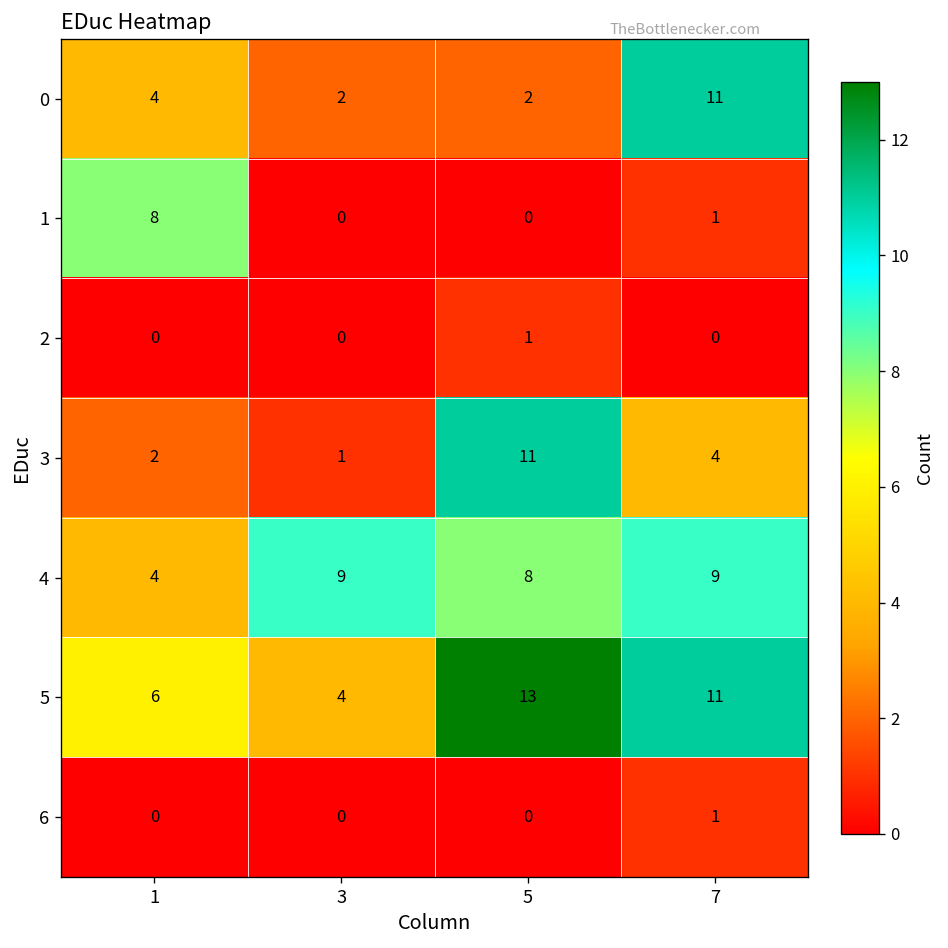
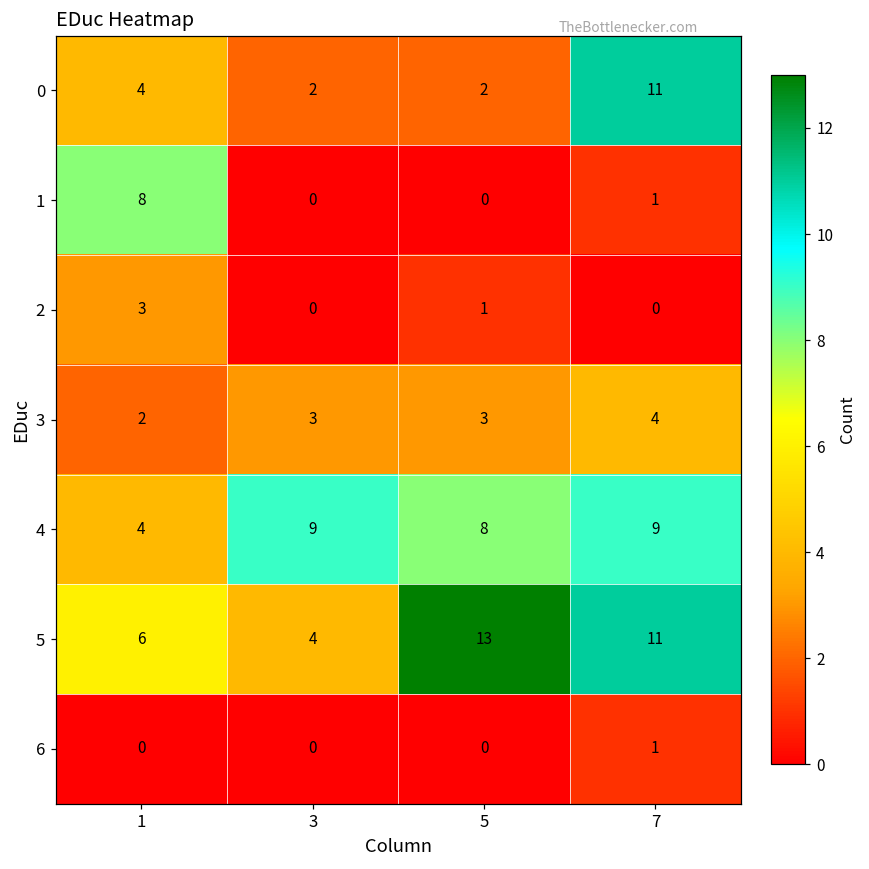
  {
    "0": {
      "1": 4,
      "3": 2,
      "5": 2,
      "7": 11
    },
    "1": {
      "1": 8,
      "3": 0,
      "5": 0,
      "7": 1
    },
    "2": {
-     "1": 0,
+     "1": 3,
      "3": 0,
      "5": 1,
      "7": 0
    },
    "3": {
      "1": 2,
-     "3": 1,
-     "5": 11,
+     "3": 3,
+     "5": 3,
      "7": 4
    },
    "4": {
      "1": 4,
      "3": 9,
      "5": 8,
      "7": 9
    },
    "5": {
      "1": 6,
      "3": 4,
      "5": 13,
      "7": 11
    },
    "6": {
      "1": 0,
      "3": 0,
      "5": 0,
      "7": 1
    }
  }
